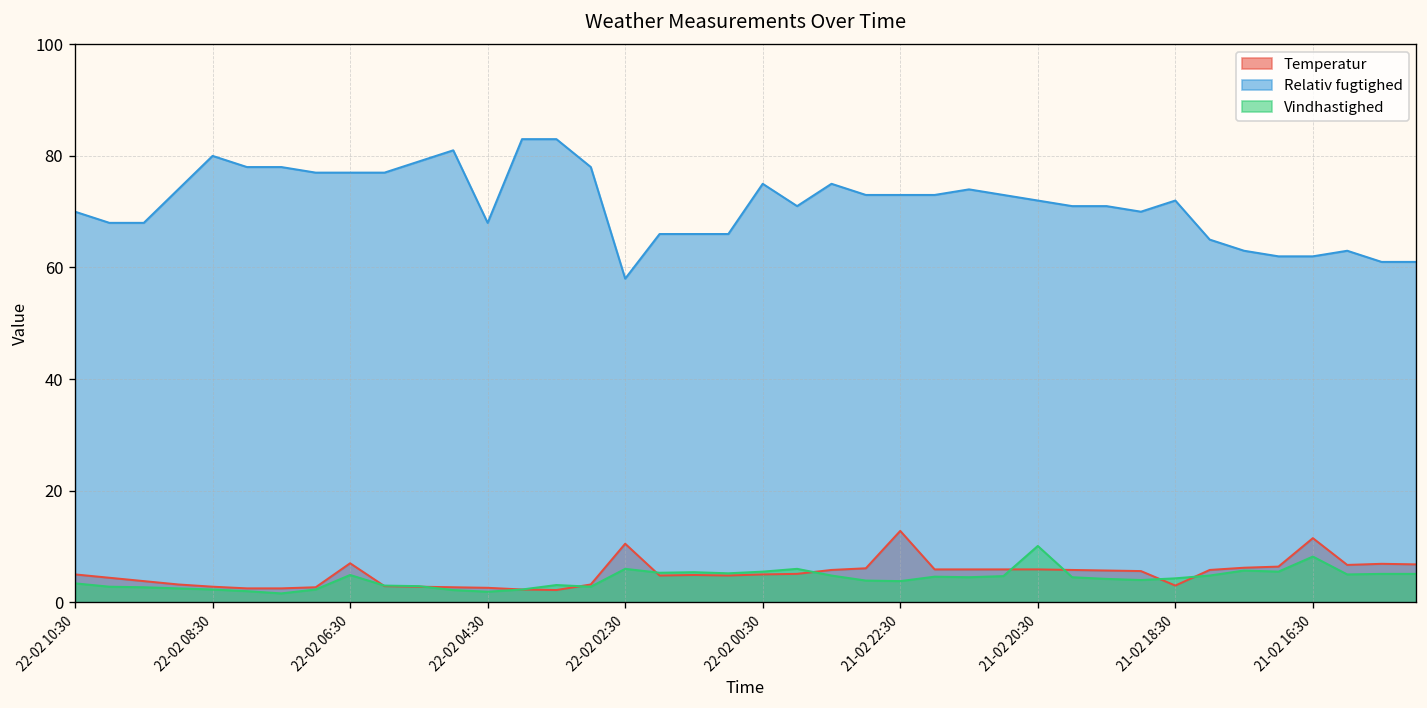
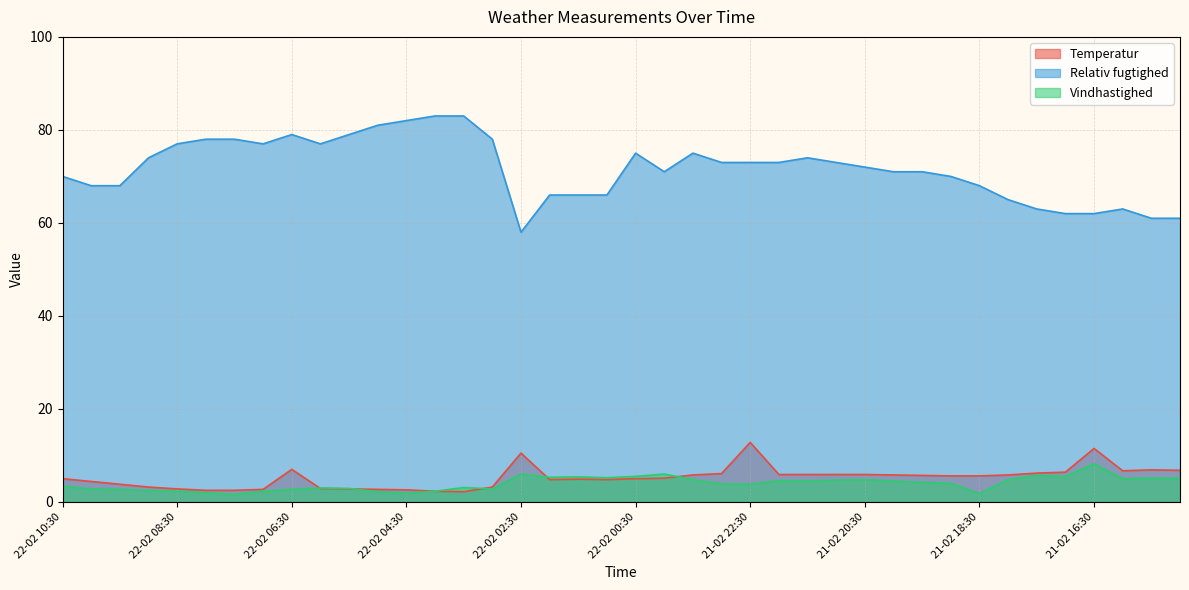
  {
    "Temperatur": {
      "22-02 10:30": 5,
      "22-02 06:30": 7,
      "22-02 04:30": 3,
      "22-02 02:30": 11,
      "21-02 22:30": 13,
      "21-02 20:30": 6,
-     "21-02 18:30": 3,
+     "21-02 18:30": 6,
      "21-02 16:30": 12
    },
    "Relativ fugtighed": {
      "22-02 10:30": 70,
-     "22-02 08:30": 80,
-     "22-02 06:30": 77,
-     "22-02 04:30": 68,
+     "22-02 08:30": 77,
+     "22-02 06:30": 79,
+     "22-02 04:30": 82,
      "22-02 02:30": 58,
      "22-02 00:30": 75,
      "21-02 22:30": 73,
      "21-02 20:30": 72,
-     "21-02 18:30": 72,
+     "21-02 18:30": 68,
      "21-02 16:30": 62
    },
    "Vindhastighed": {
      "22-02 10:30": 3,
-     "22-02 06:30": 5,
+     "22-02 06:30": 3,
      "22-02 04:30": 2,
      "22-02 02:30": 6,
      "21-02 22:30": 4,
-     "21-02 20:30": 10,
-     "21-02 18:30": 4,
+     "21-02 20:30": 5,
+     "21-02 18:30": 2,
      "21-02 16:30": 8
    }
  }
